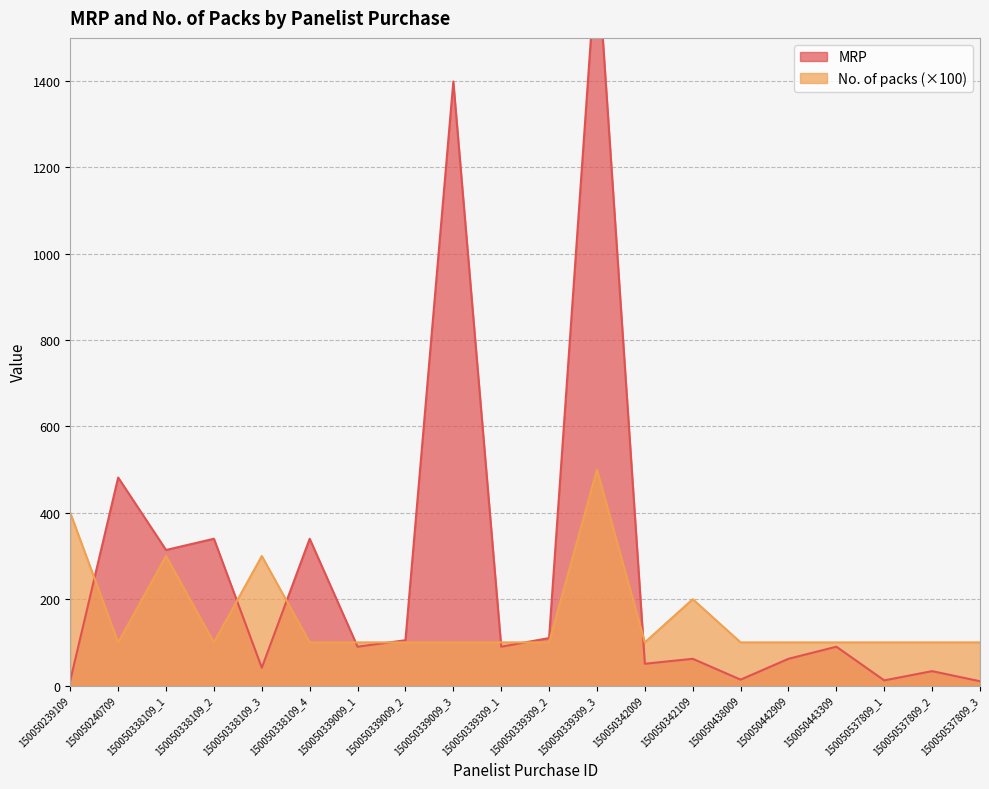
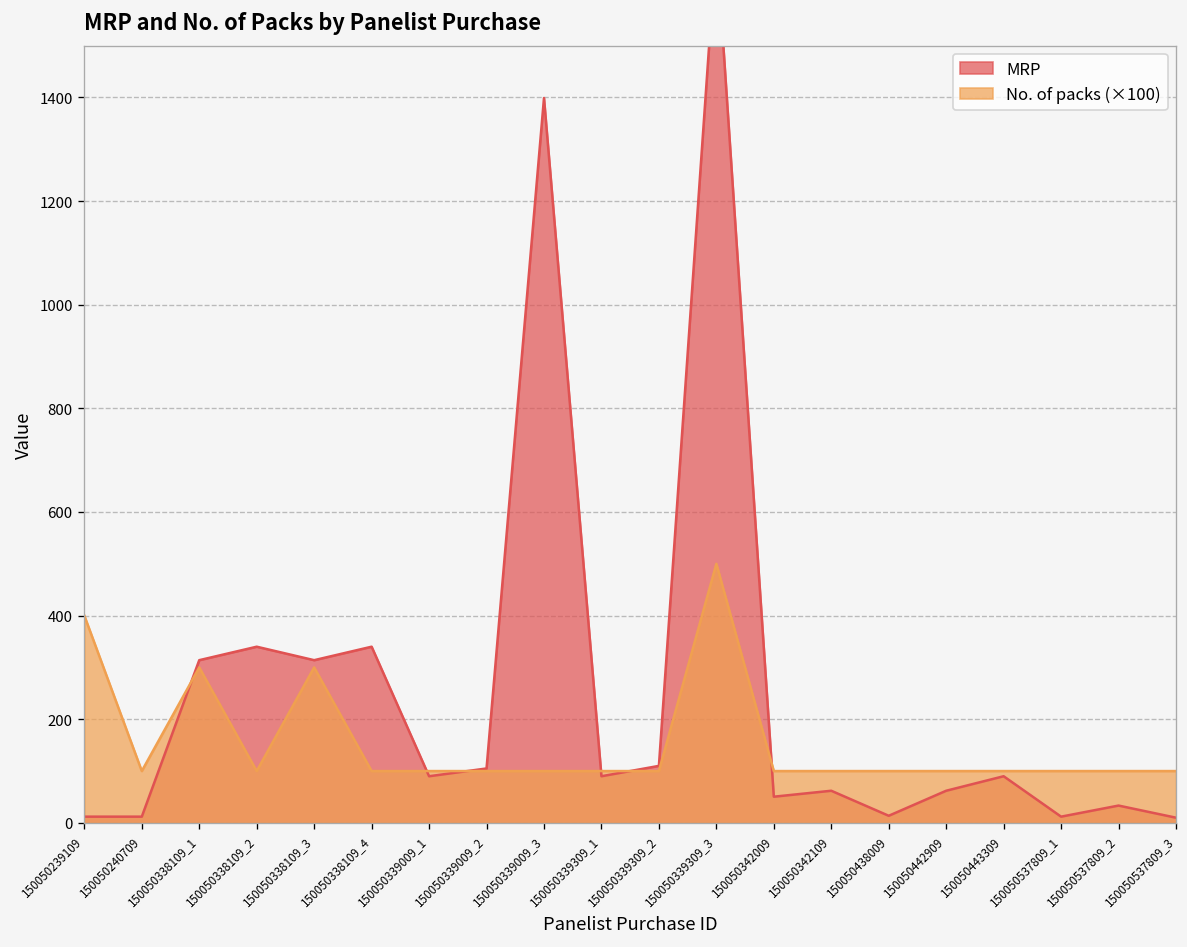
  {
    "MRP": {
      "150050239109": 10,
-     "150050240709": 480,
+     "150050240709": 10,
      "150050338109_1": 310,
      "150050338109_2": 340,
-     "150050338109_3": 40,
+     "150050338109_3": 310,
      "150050338109_4": 340,
      "150050339009_1": 90,
      "150050339009_3": 1400,
      "150050339309_1": 90,
      "150050339309_2": 110,
      "150050342009": 50,
      "150050342109": 60,
      "150050438009": 10,
      "150050442909": 60,
      "150050443309": 90,
      "150050537809_1": 10,
      "150050537809_2": 30,
      "150050537809_3": 10
    },
    "No. of packs (×100)": {
      "150050239109": 400,
      "150050240709": 100,
      "150050338109_1": 300,
      "150050338109_2": 100,
      "150050338109_3": 300,
      "150050338109_4": 100,
      "150050339009_1": 100,
      "150050339009_3": 100,
      "150050339309_1": 100,
      "150050339309_2": 100,
      "150050339309_3": 500,
      "150050342009": 100,
-     "150050342109": 200,
+     "150050342109": 100,
      "150050438009": 100,
      "150050442909": 100,
      "150050443309": 100,
      "150050537809_1": 100,
      "150050537809_2": 100,
      "150050537809_3": 100
    }
  }
